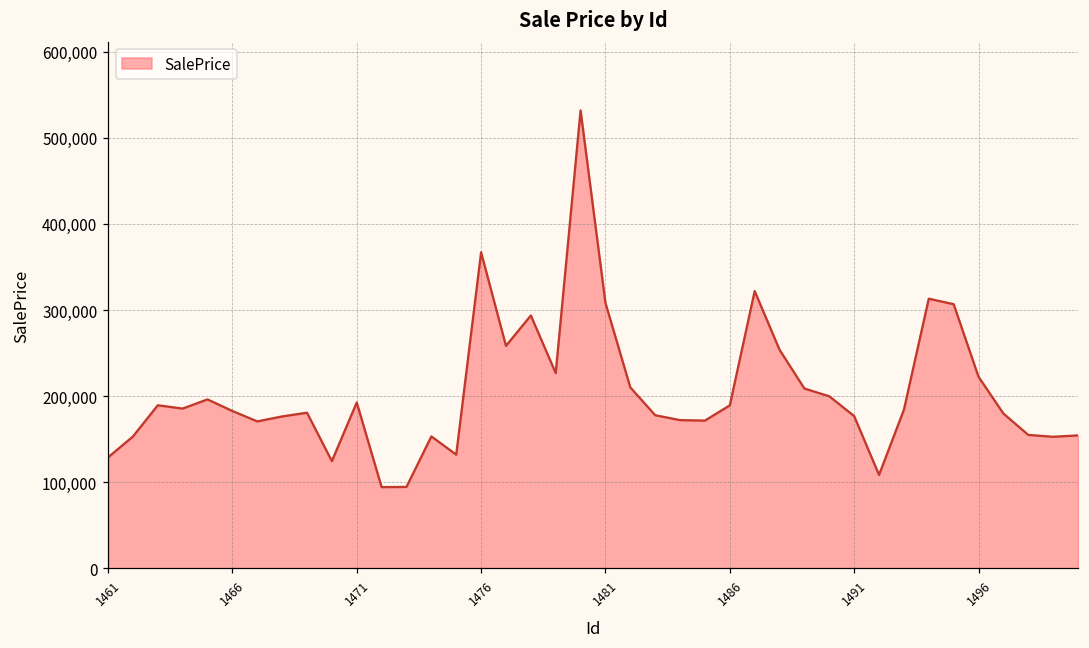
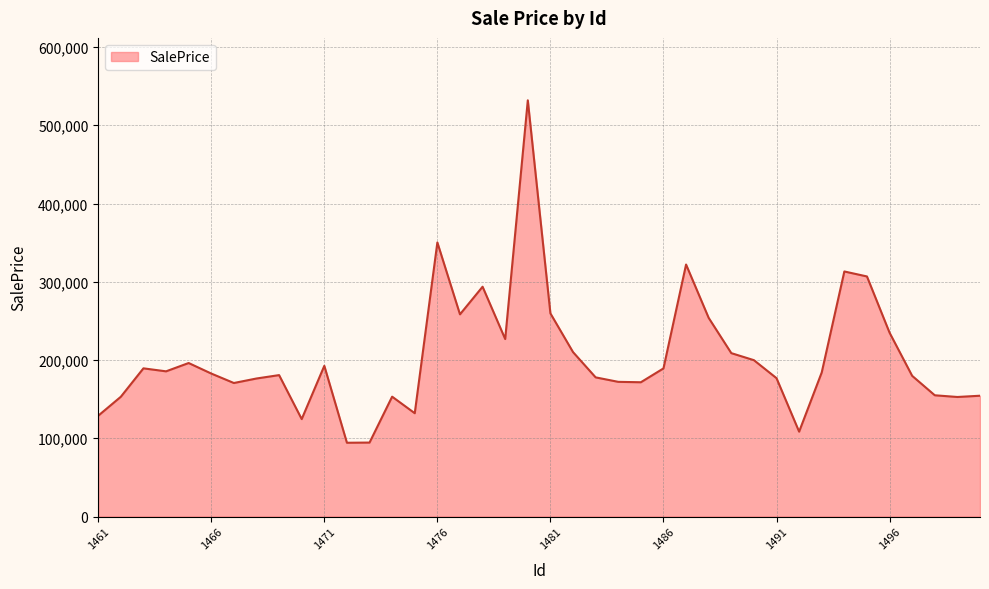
  {
    "1461": "130,000",
    "1466": "180,000",
    "1471": "190,000",
-   "1476": "370,000",
-   "1481": "310,000",
+   "1476": "350,000",
+   "1481": "260,000",
    "1486": "190,000",
    "1491": "180,000",
-   "1496": "220,000"
+   "1496": "230,000"
  }
